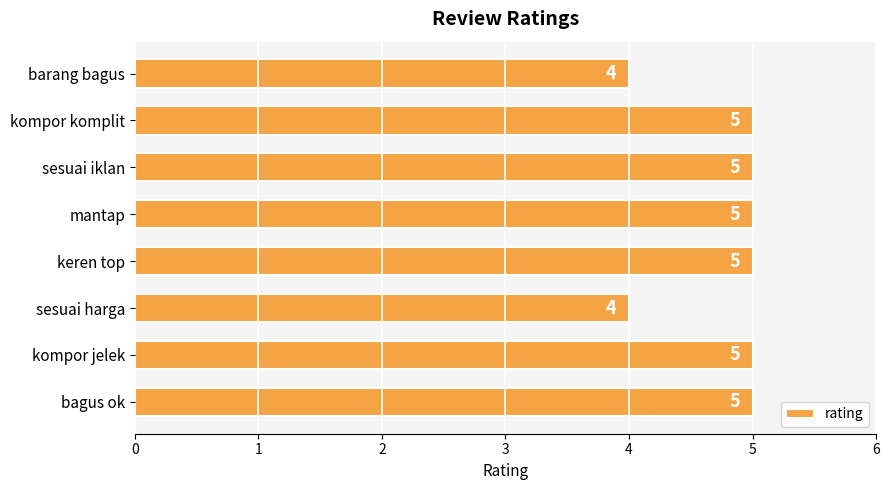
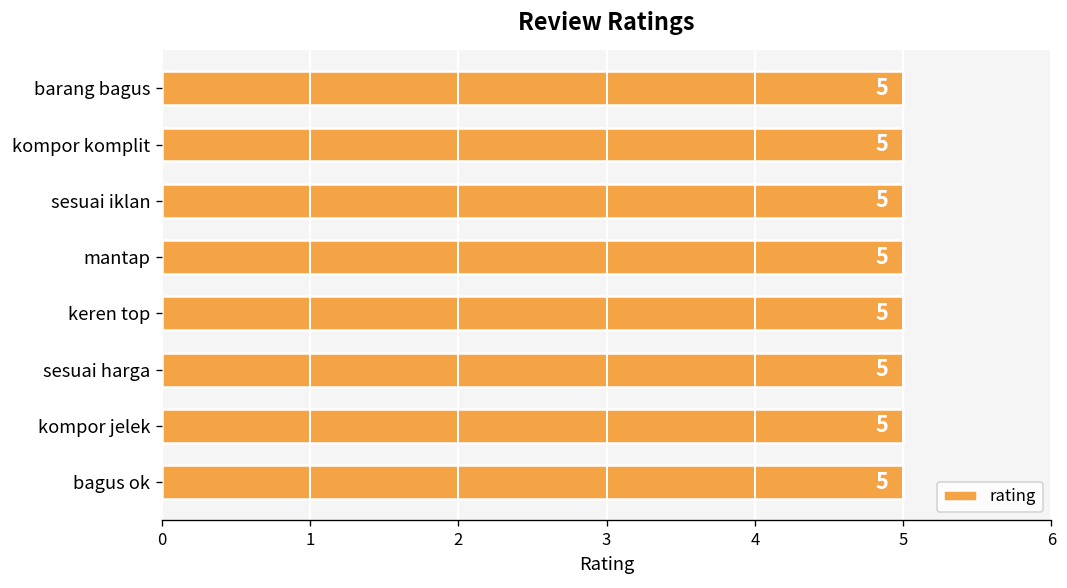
  {
-   "barang bagus": 4,
+   "barang bagus": 5,
    "kompor komplit": 5,
    "sesuai iklan": 5,
    "mantap": 5,
    "keren top": 5,
-   "sesuai harga": 4,
+   "sesuai harga": 5,
    "kompor jelek": 5,
    "bagus ok": 5
  }
